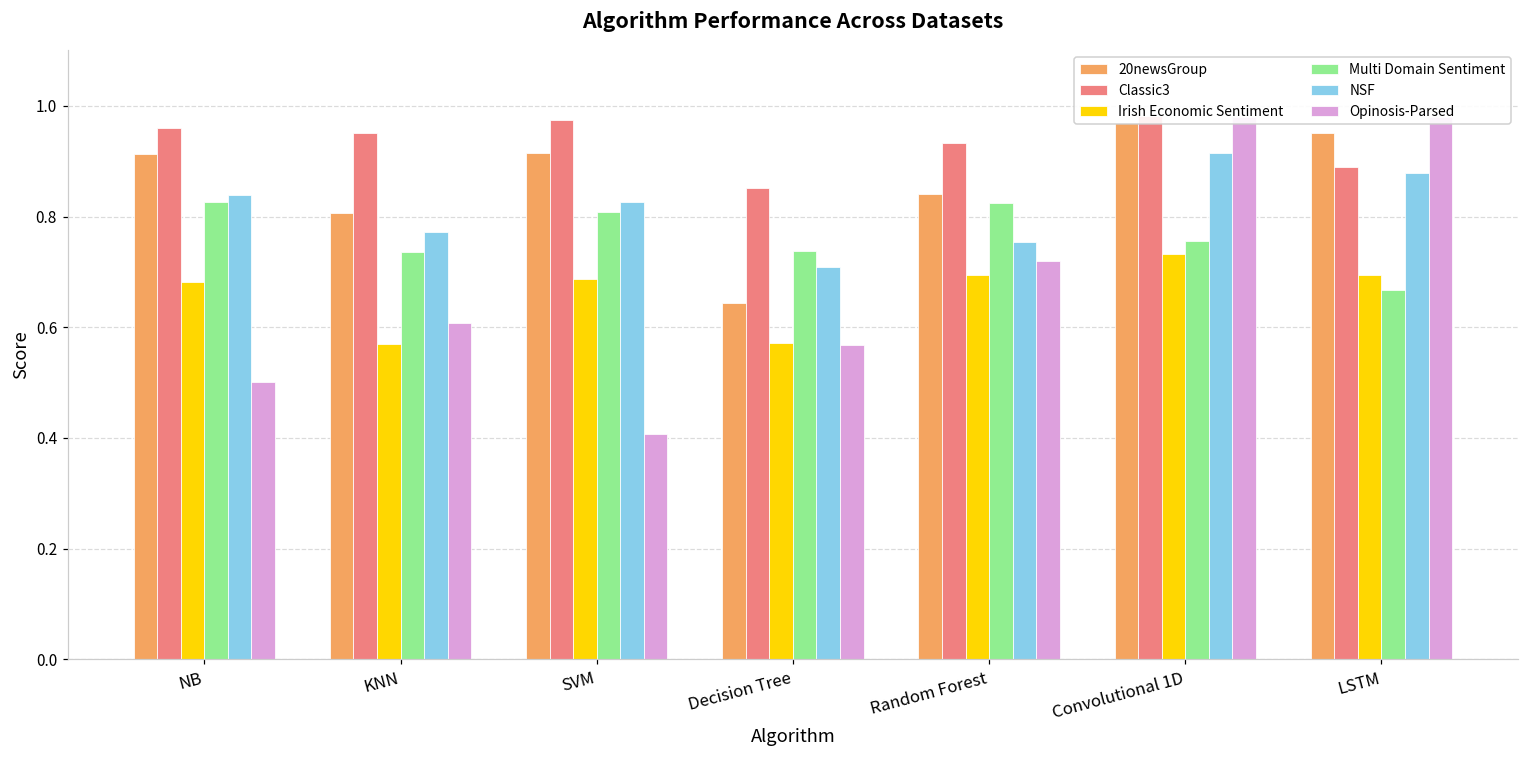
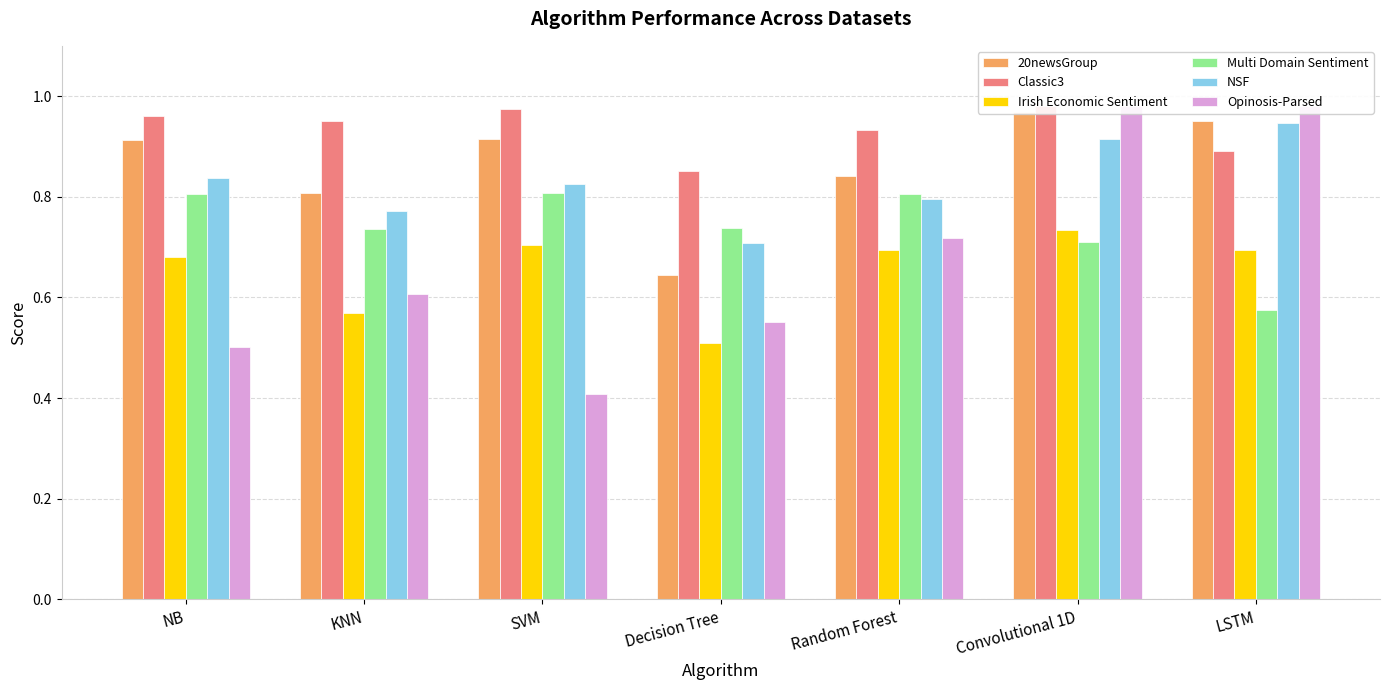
  {
    "Irish Economic Sentiment": {
      "NB": 0.68,
      "KNN": 0.57,
-     "SVM": 0.69,
-     "Decision Tree": 0.57,
+     "SVM": 0.70,
+     "Decision Tree": 0.51,
      "Random Forest": 0.69,
      "Convolutional 1D": 0.73,
      "LSTM": 0.69
    },
    "Multi Domain Sentiment": {
-     "NB": 0.83,
+     "NB": 0.81,
      "KNN": 0.74,
      "SVM": 0.81,
      "Decision Tree": 0.74,
-     "Random Forest": 0.82,
-     "Convolutional 1D": 0.76,
-     "LSTM": 0.67
+     "Random Forest": 0.81,
+     "Convolutional 1D": 0.71,
+     "LSTM": 0.57
    },
    "NSF": {
      "NB": 0.84,
      "KNN": 0.77,
      "SVM": 0.83,
      "Decision Tree": 0.71,
-     "Random Forest": 0.75,
+     "Random Forest": 0.80,
      "Convolutional 1D": 0.91,
-     "LSTM": 0.88
+     "LSTM": 0.95
    },
    "Opinosis-Parsed": {
      "NB": 0.50,
      "KNN": 0.61,
      "SVM": 0.41,
-     "Decision Tree": 0.57,
+     "Decision Tree": 0.55,
      "Random Forest": 0.72
    }
  }
